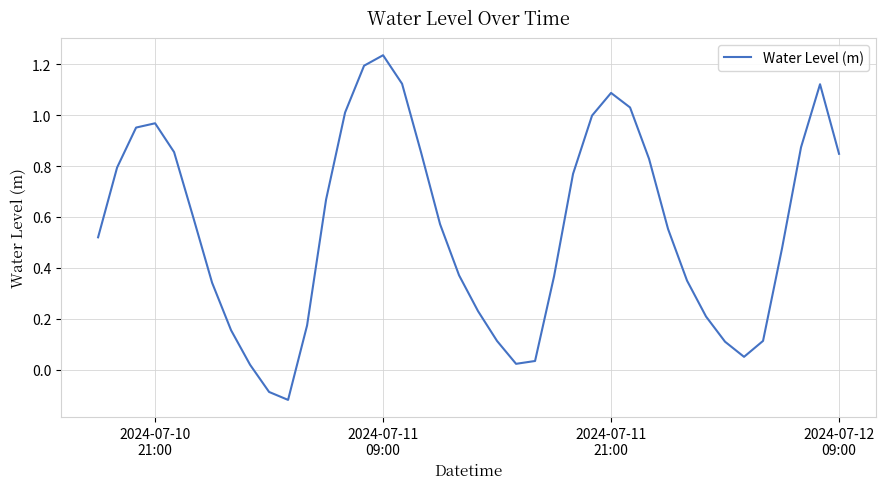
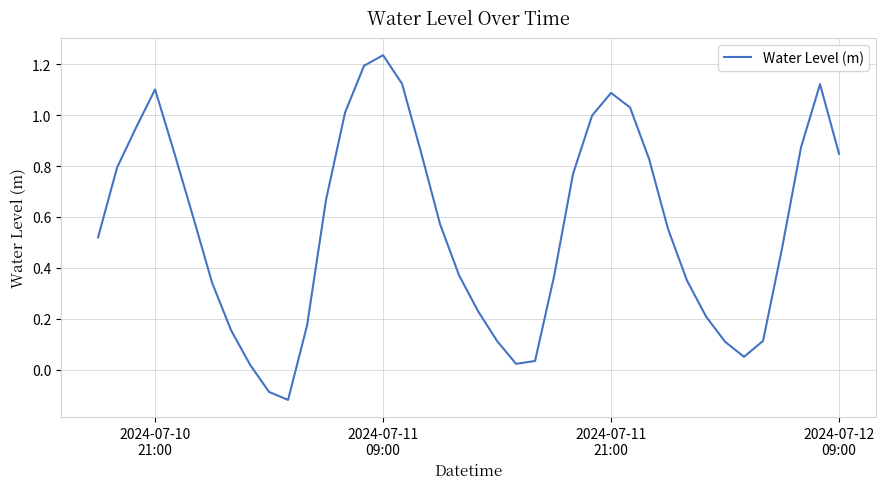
  {
-   "2024-07-10 21:00": 0.97,
+   "2024-07-10 21:00": 1.10,
    "2024-07-11 09:00": 1.24,
    "2024-07-11 21:00": 1.09,
    "2024-07-12 09:00": 0.85
  }
